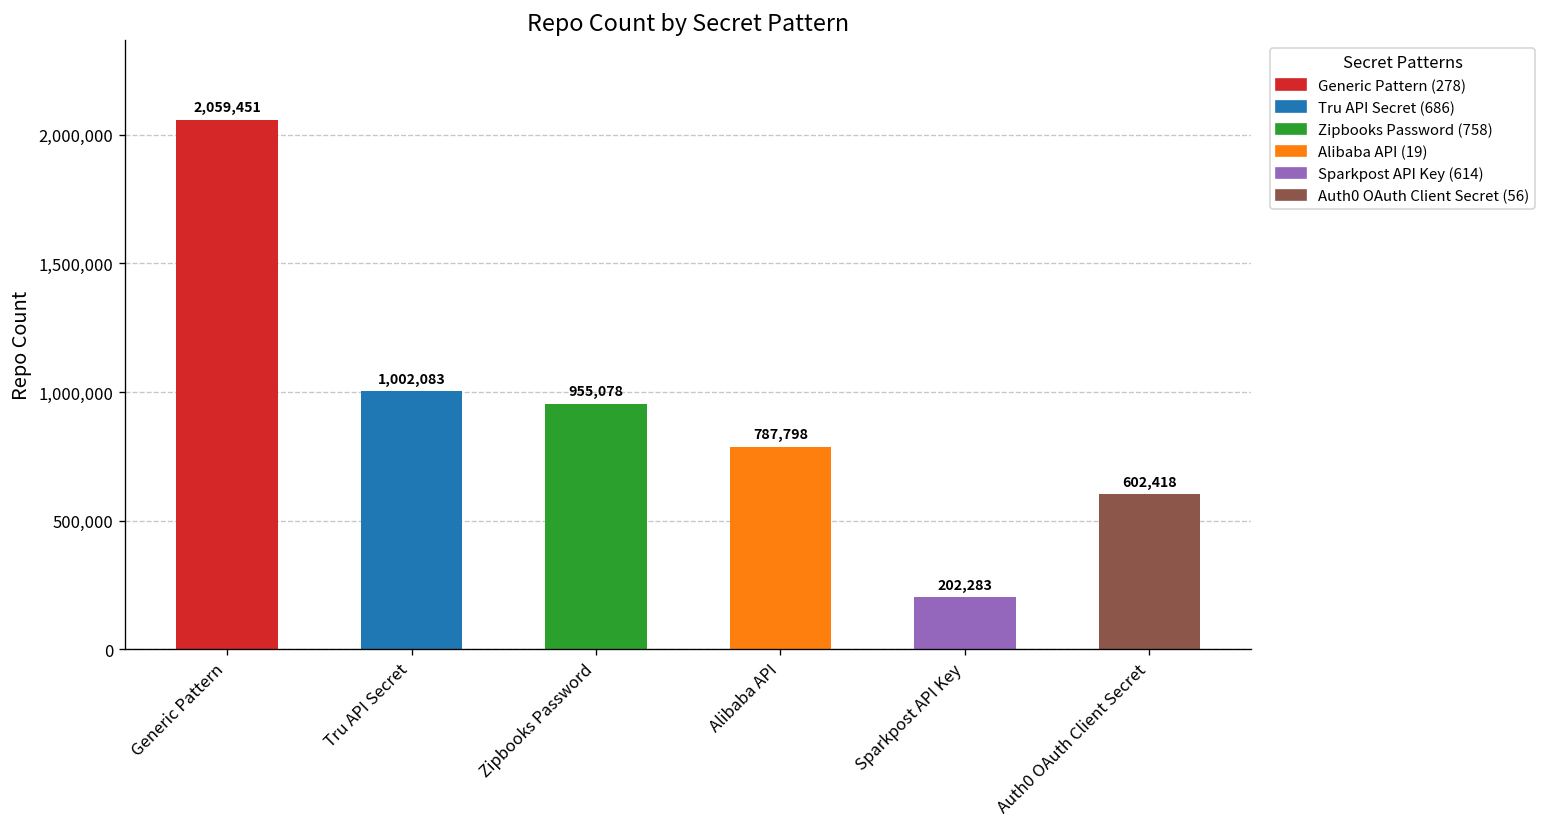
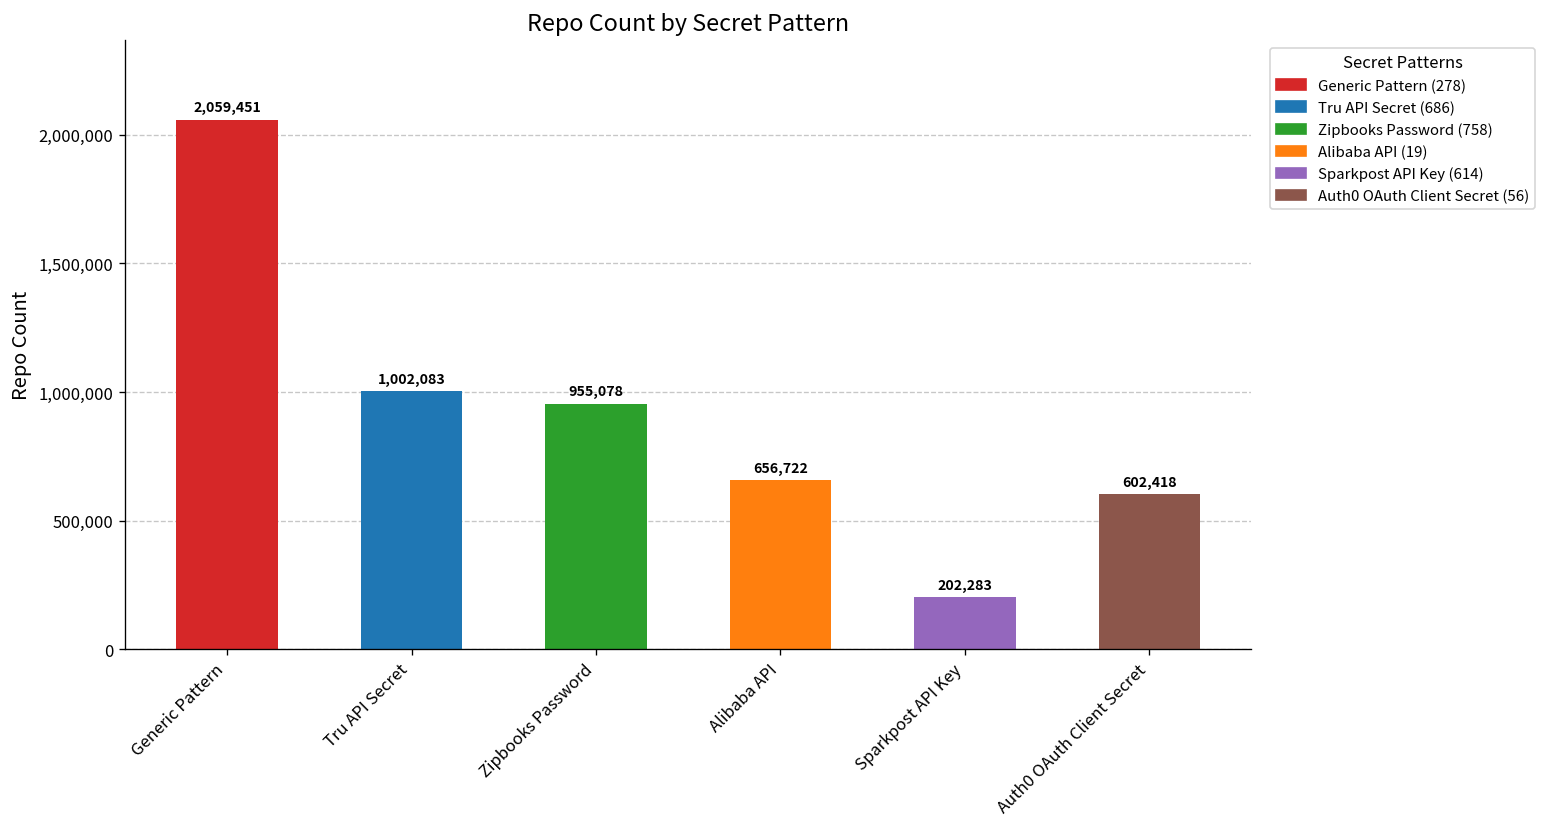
  {
    "Generic Pattern": "2,059,451",
    "Tru API Secret": "1,002,083",
    "Zipbooks Password": "955,078",
-   "Alibaba API": "787,798",
+   "Alibaba API": "656,722",
    "Sparkpost API Key": "202,283",
    "Auth0 OAuth Client Secret": "602,418"
  }
